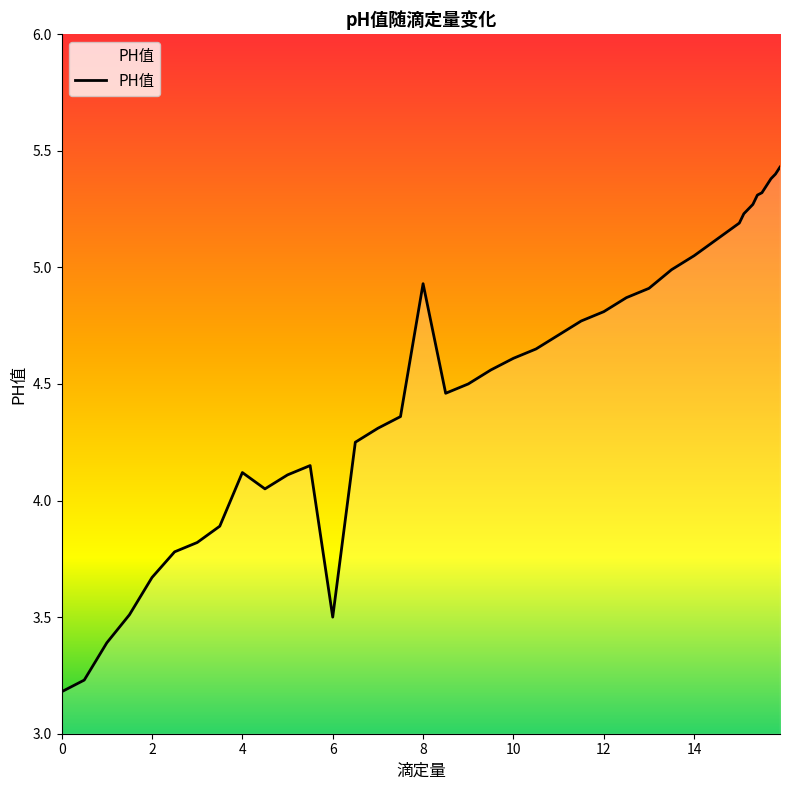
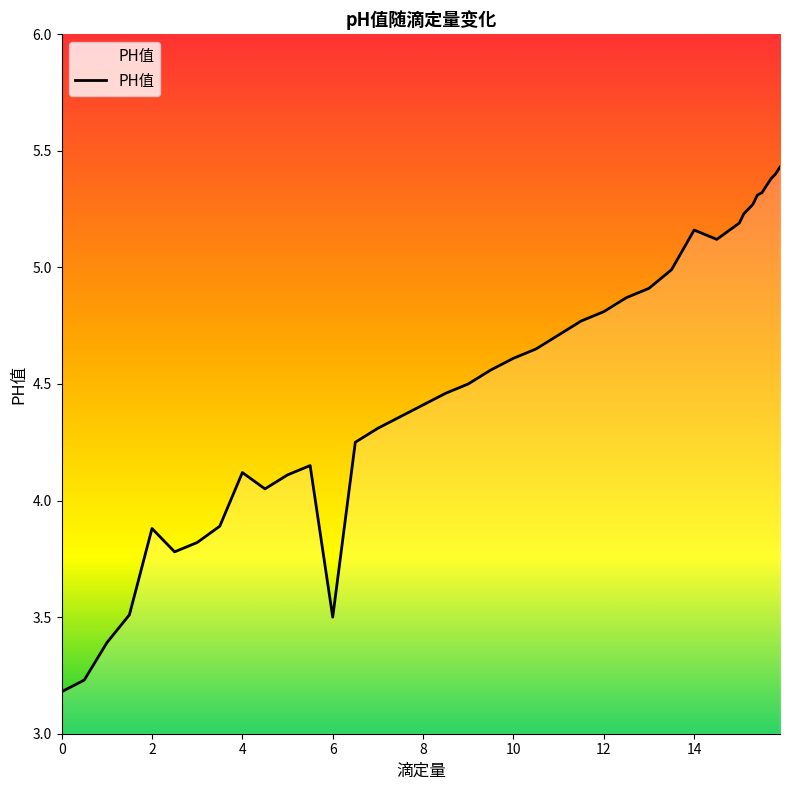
  {
    "0": 3.18,
-   "2": 3.67,
+   "2": 3.88,
    "4": 4.12,
    "6": 3.50,
-   "8": 4.93,
+   "8": 4.41,
    "10": 4.61,
    "12": 4.81,
-   "14": 5.05
+   "14": 5.16
  }
